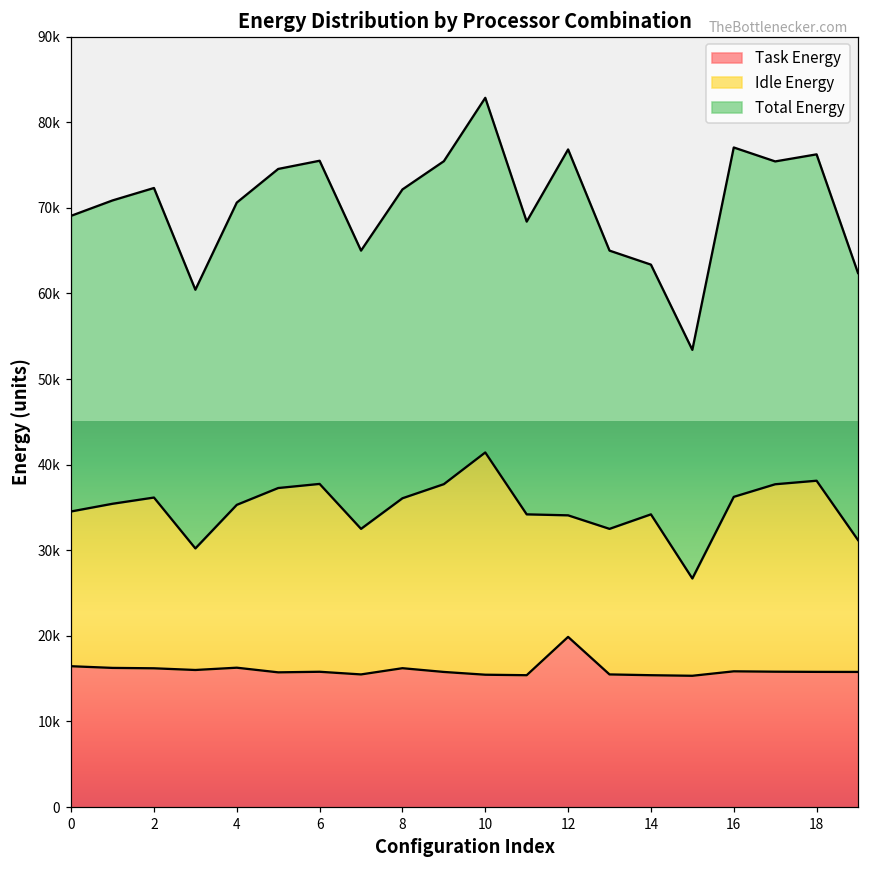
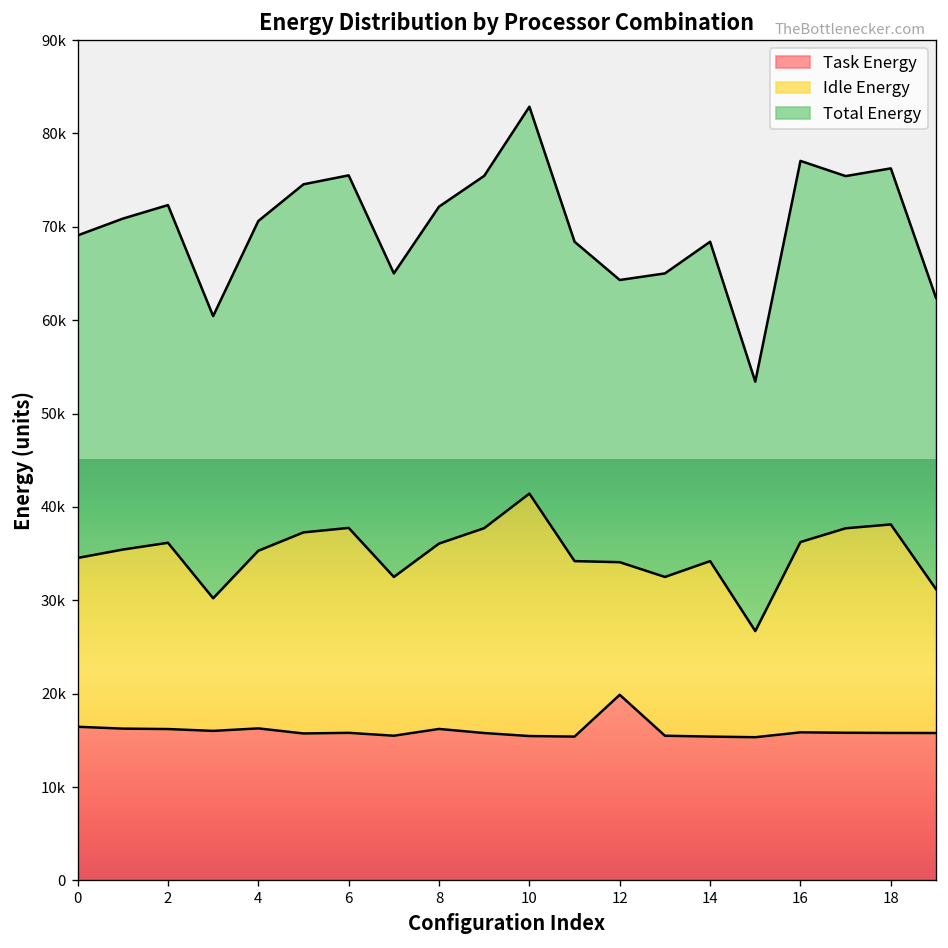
  {
    "Task Energy": {
      "0": 16000,
      "2": 16000,
      "4": 16000,
      "6": 16000,
      "8": 16000,
      "10": 15000,
      "12": 20000,
      "14": 15000,
      "16": 16000,
      "18": 16000
    },
    "Idle Energy": {
      "0": 18000,
      "2": 20000,
      "4": 19000,
      "6": 22000,
      "8": 20000,
      "10": 26000,
      "12": 14000,
      "14": 19000,
      "16": 20000,
      "18": 22000
    },
    "Total Energy": {
      "0": 35000,
      "2": 36000,
      "4": 35000,
      "6": 38000,
      "8": 36000,
      "10": 41000,
-     "12": 43000,
-     "14": 29000,
+     "12": 30000,
+     "14": 34000,
      "16": 41000,
      "18": 38000
    }
  }
